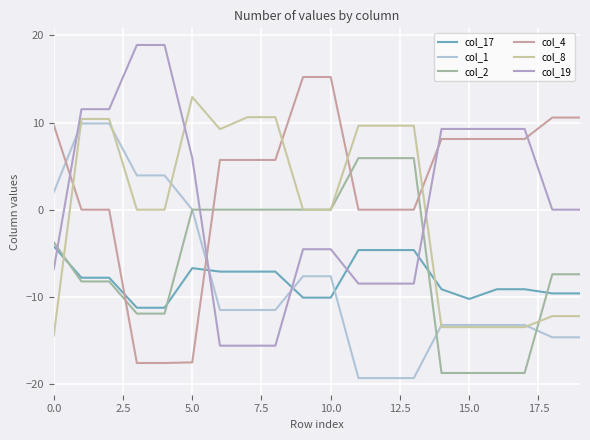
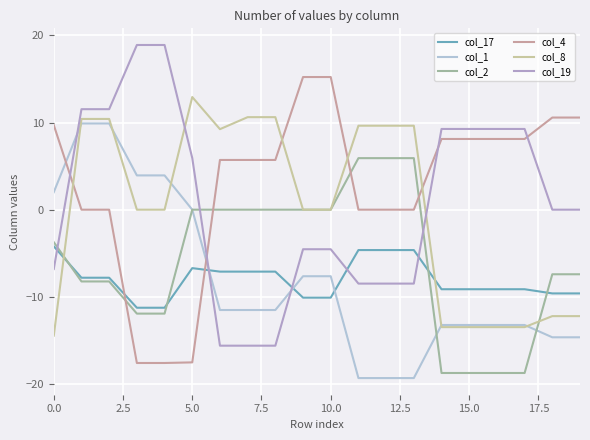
  {
    "col_17": {
      "0.0": -4,
      "5.0": -7,
      "10.0": -10,
-     "15.0": -10
+     "15.0": -9
    }
  }
